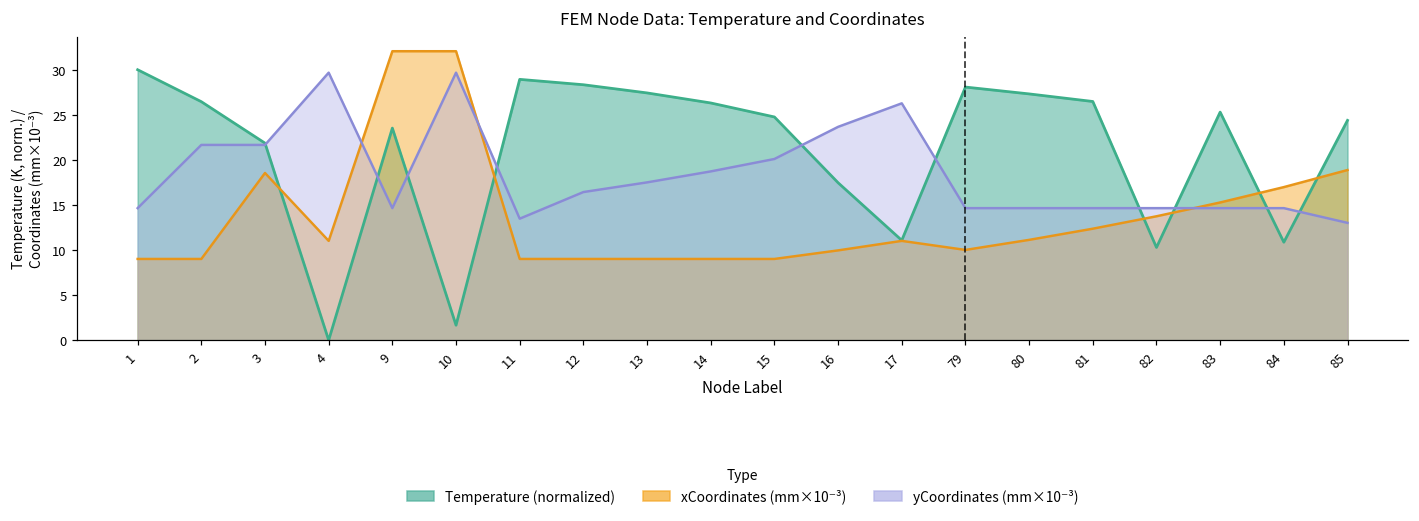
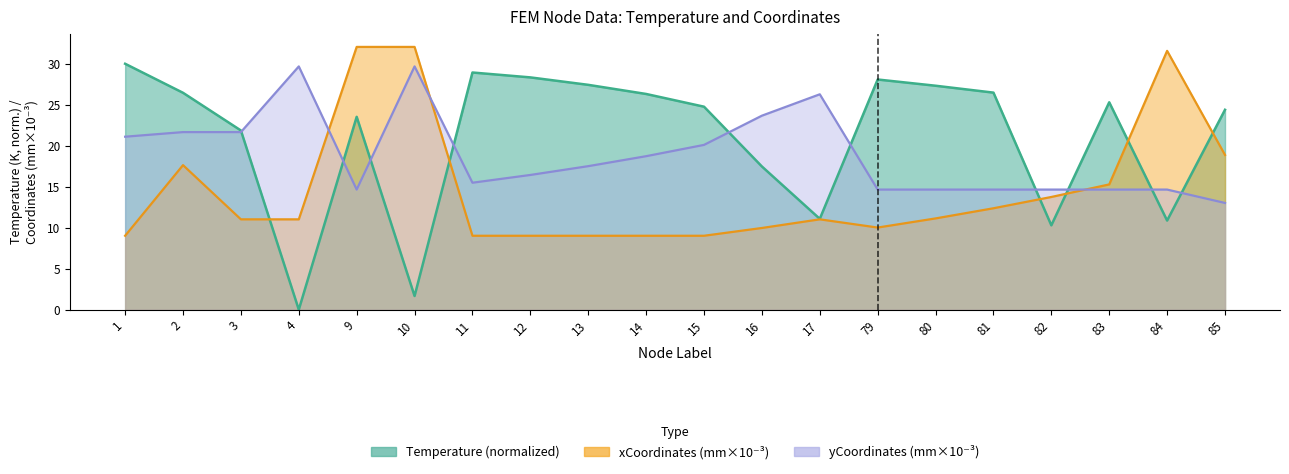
  {
    "Temperature (normalized)": {
      "1": 30,
      "2": 26,
      "4": 0,
      "9": 24,
      "10": 2,
      "11": 29,
      "12": 28,
      "13": 27,
      "14": 26,
      "15": 25,
      "16": 17,
      "79": 28,
      "80": 27,
      "81": 26,
      "82": 10,
      "83": 25,
      "84": 11,
      "85": 24
    },
    "xCoordinates (mm×10⁻³)": {
      "1": 9,
-     "2": 9,
-     "3": 19,
+     "2": 18,
+     "3": 11,
      "4": 11,
      "9": 32,
      "10": 32,
      "11": 9,
      "12": 9,
      "13": 9,
      "14": 9,
      "15": 9,
      "16": 10,
      "79": 10,
      "80": 11,
      "81": 12,
      "82": 14,
      "83": 15,
-     "84": 17,
+     "84": 32,
      "85": 19
    },
    "yCoordinates (mm×10⁻³)": {
-     "1": 15,
+     "1": 21,
      "2": 22,
      "4": 30,
      "9": 15,
      "10": 30,
-     "11": 13,
+     "11": 15,
      "12": 16,
      "13": 18,
      "14": 19,
      "15": 20,
      "16": 24,
      "17": 26,
      "79": 15,
      "80": 15,
      "81": 15,
      "82": 15,
      "83": 15,
      "84": 15,
      "85": 13
    }
  }
